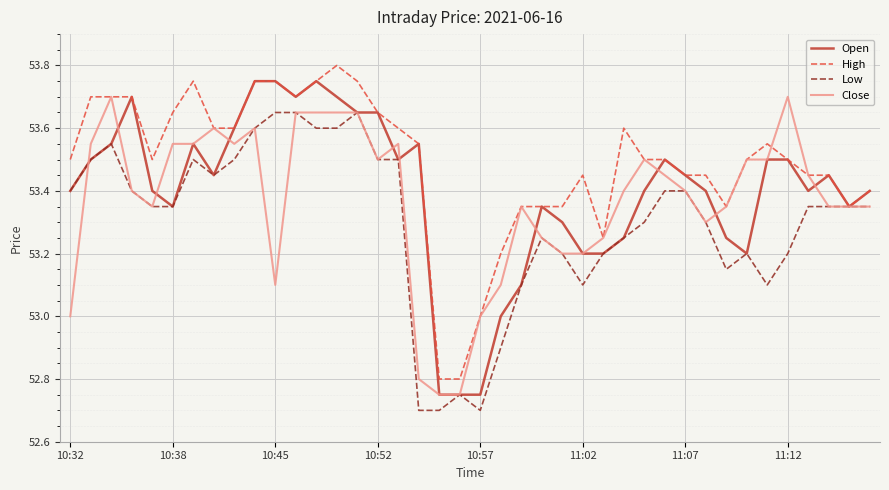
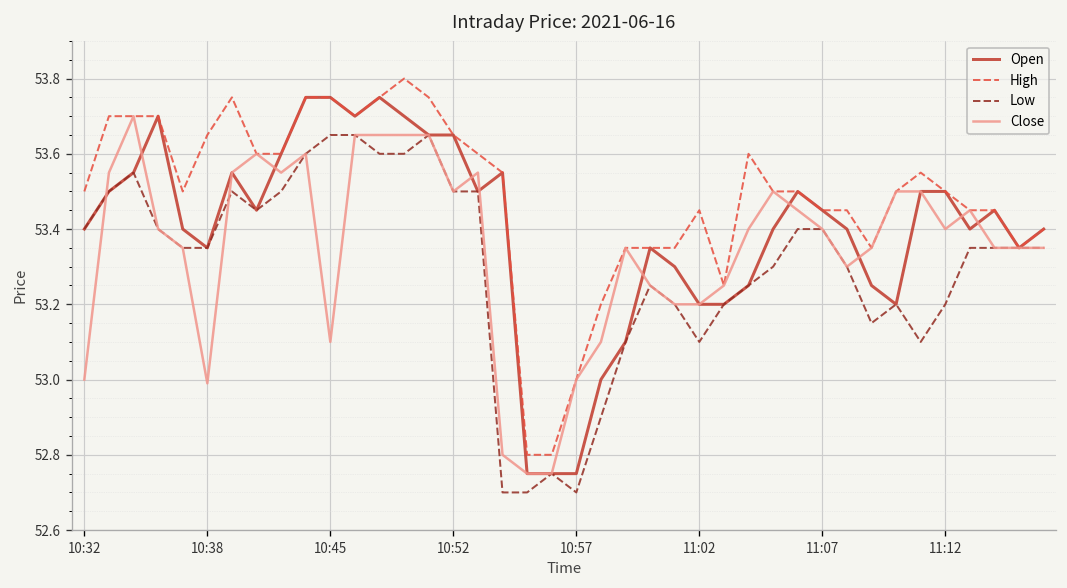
  {
    "Close": {
      "10:32": 53.00,
-     "10:38": 53.55,
+     "10:38": 52.99,
      "10:45": 53.10,
-     "11:12": 53.7
+     "11:12": 53.4
    }
  }
